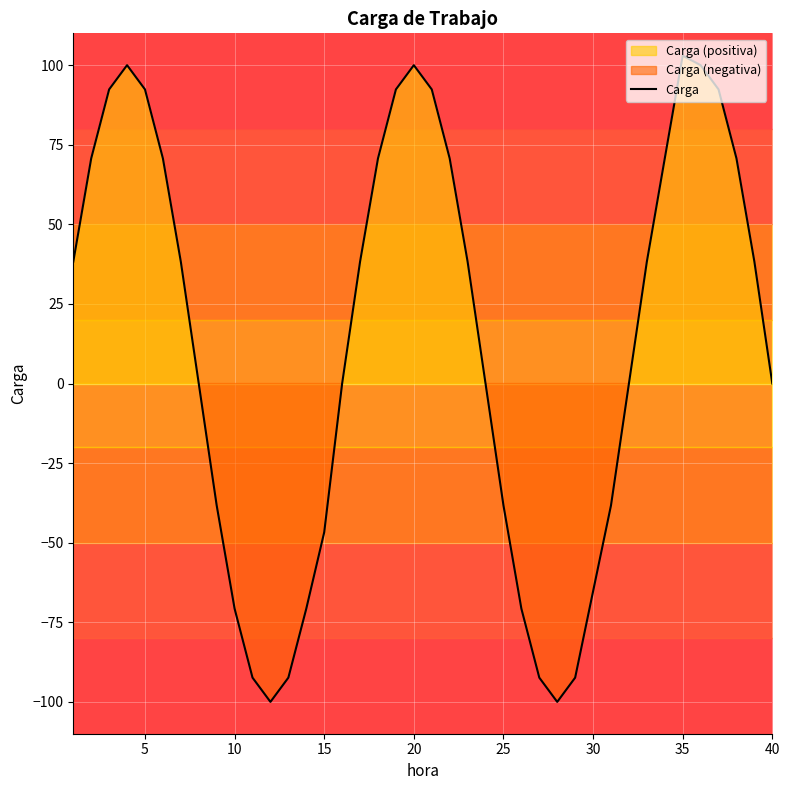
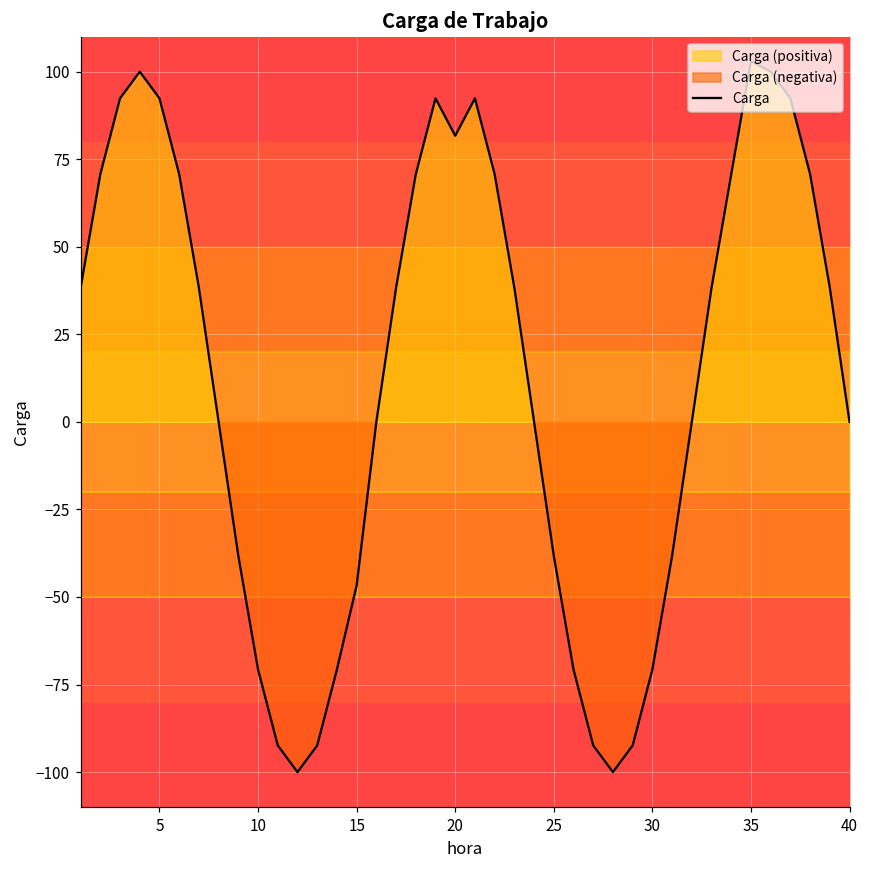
  {
    "Carga": {
      "5": 92,
      "10": -71,
      "15": -47,
-     "20": 100,
+     "20": 82,
      "25": -38,
-     "30": -65
+     "30": -71
    }
  }
